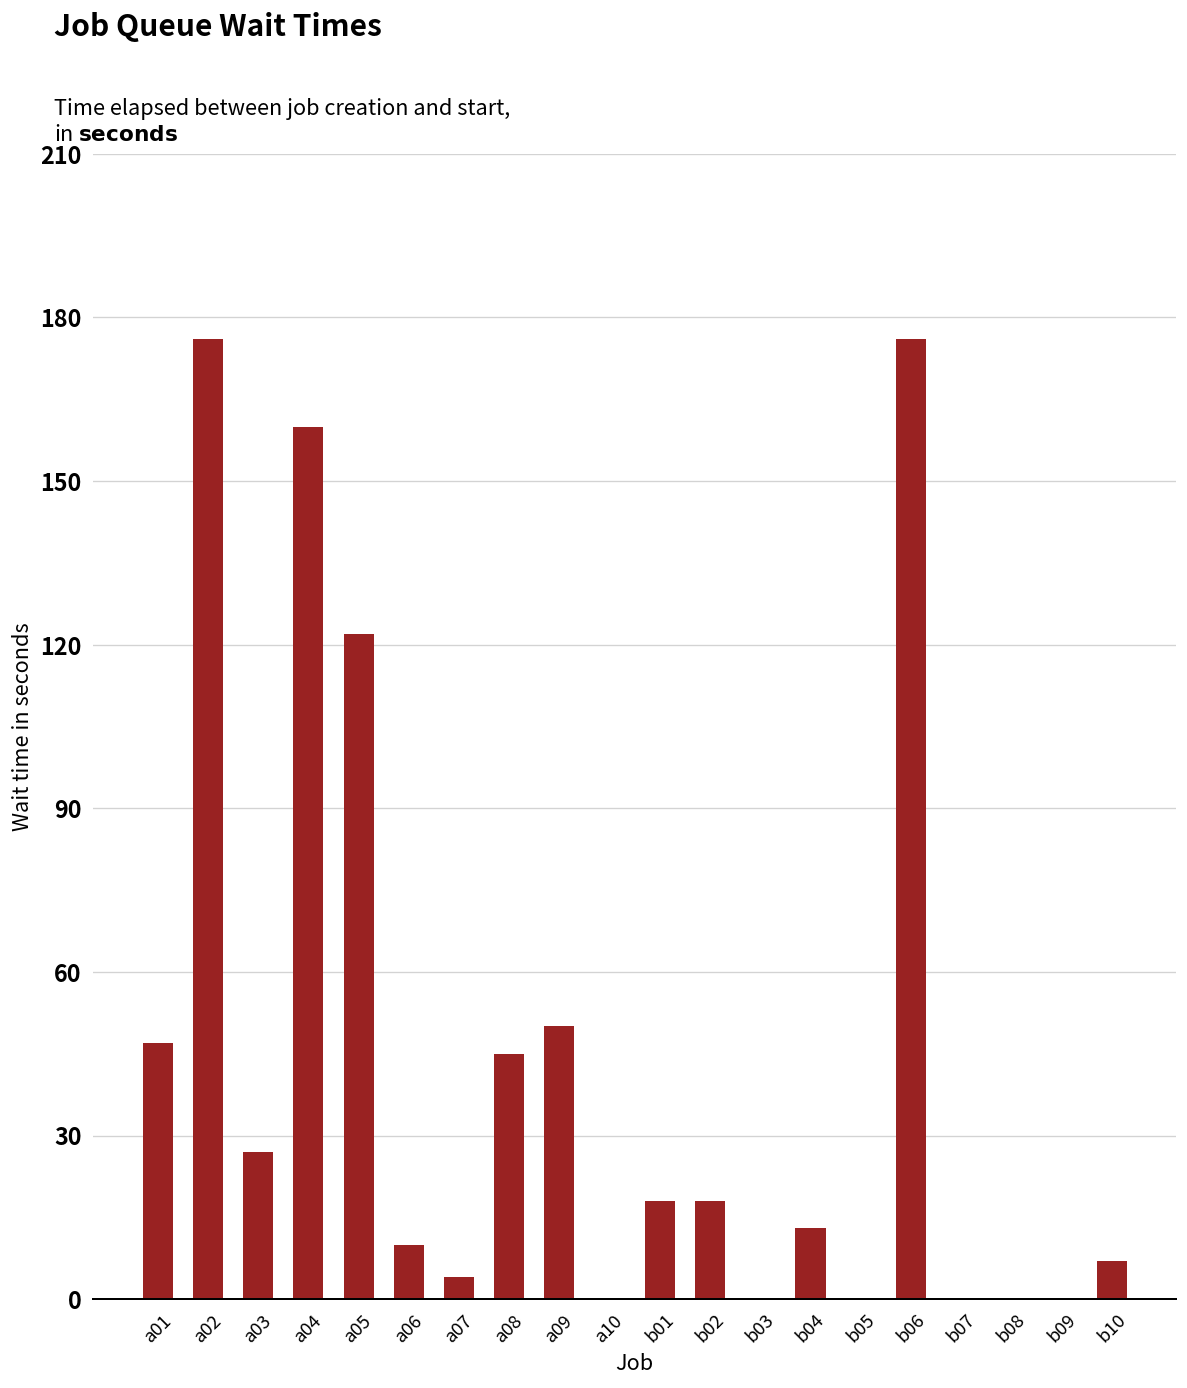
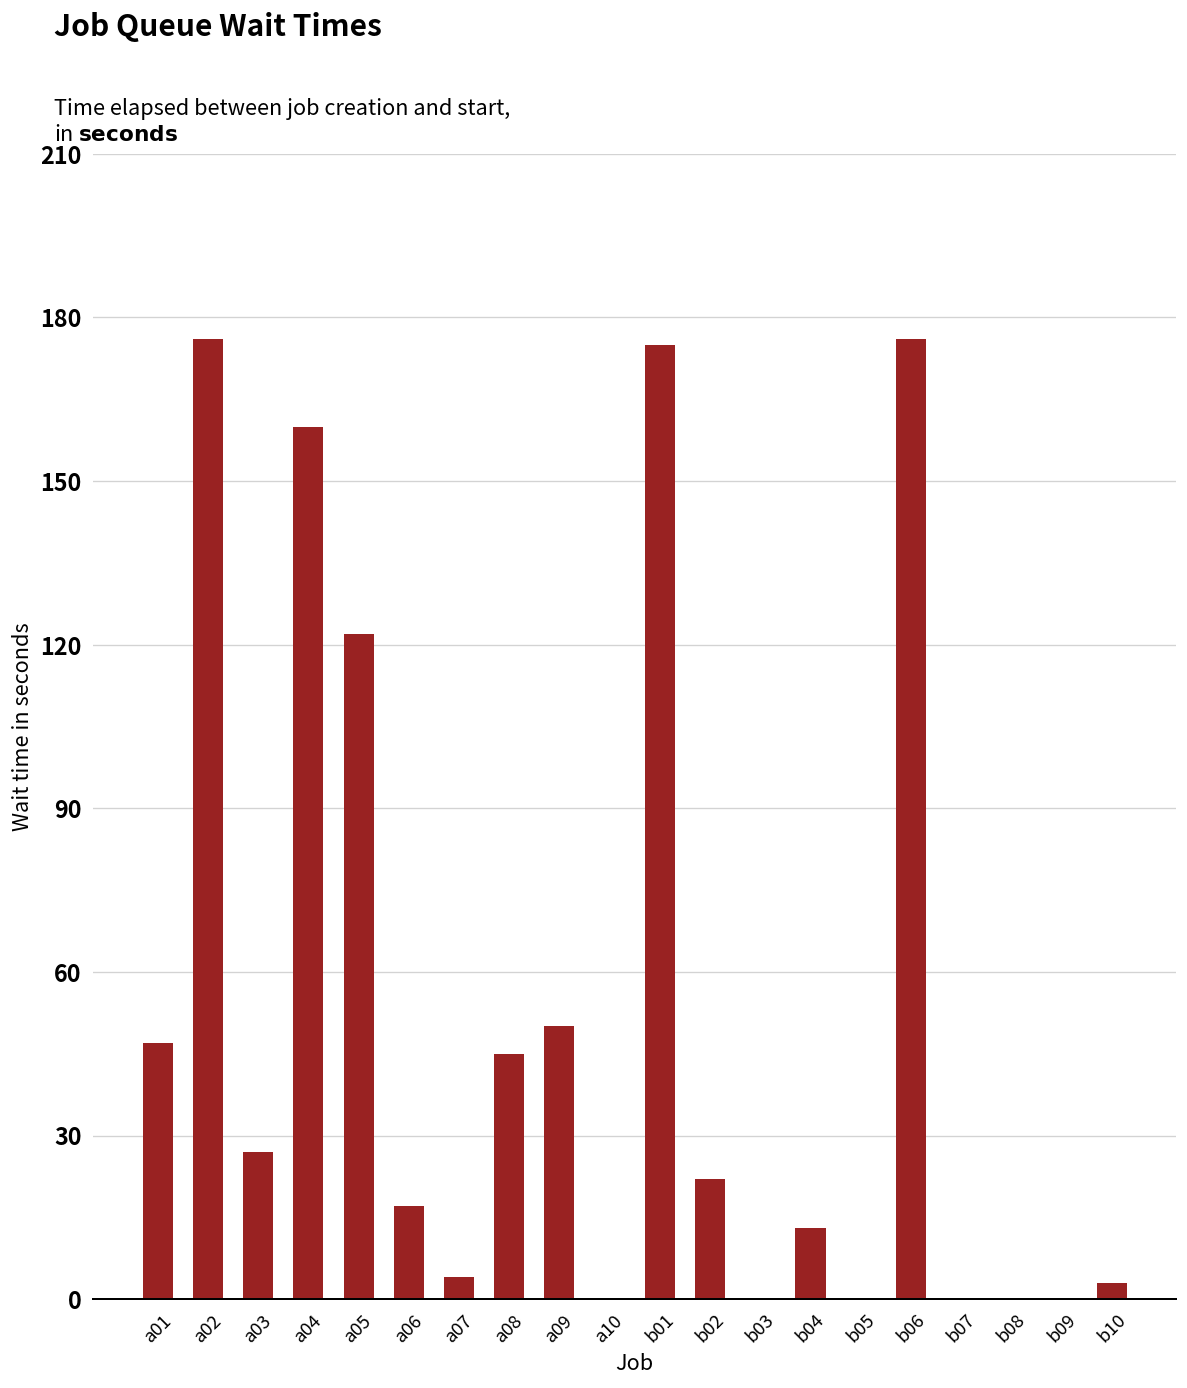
  {
    "a01": 47,
    "a02": 176,
    "a03": 27,
    "a04": 160,
    "a05": 122,
-   "a06": 10,
+   "a06": 17,
    "a07": 4,
    "a08": 45,
    "a09": 50,
    "a10": 0,
-   "b01": 18,
-   "b02": 18,
+   "b01": 175,
+   "b02": 22,
    "b03": 0,
    "b04": 13,
    "b05": 0,
    "b06": 176,
    "b07": 0,
    "b08": 0,
    "b09": 0,
-   "b10": 7
+   "b10": 3
  }
